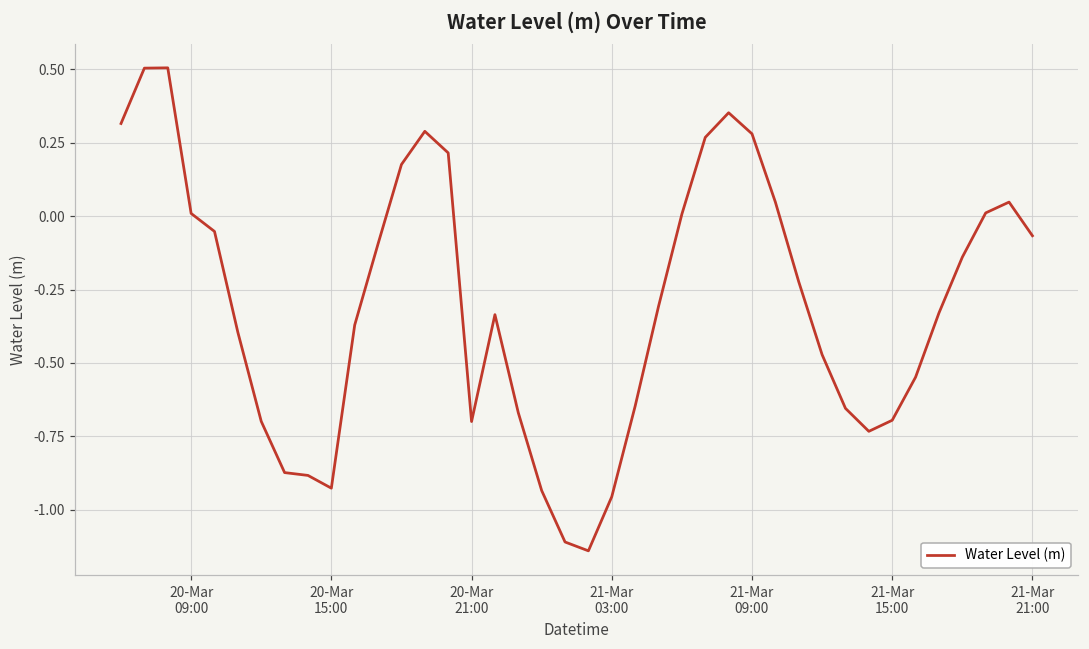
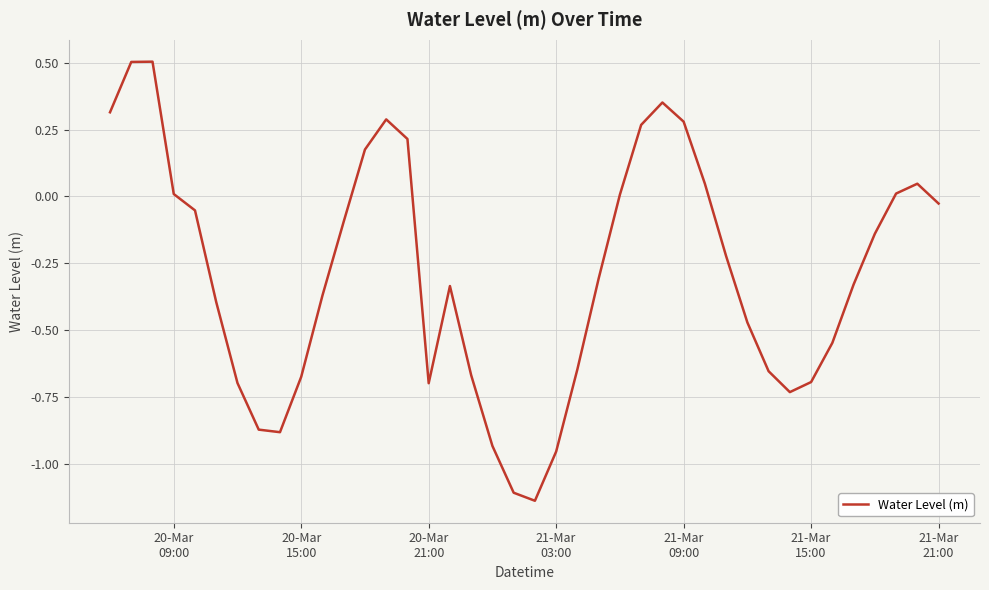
  {
    "20-Mar 09:00": 0.01,
-   "20-Mar 15:00": -0.93,
+   "20-Mar 15:00": -0.68,
    "20-Mar 21:00": -0.70,
    "21-Mar 03:00": -0.96,
    "21-Mar 09:00": 0.28,
    "21-Mar 15:00": -0.69,
-   "21-Mar 21:00": -0.07
+   "21-Mar 21:00": -0.03
  }
